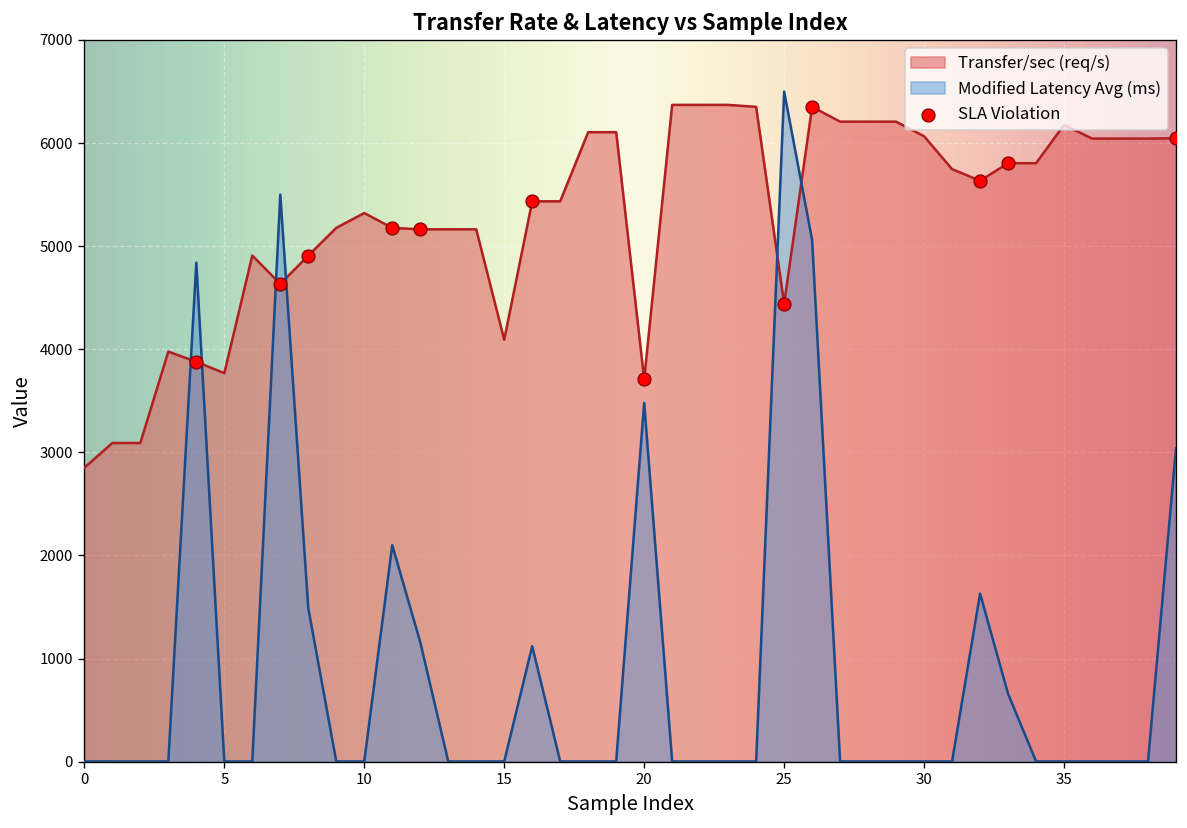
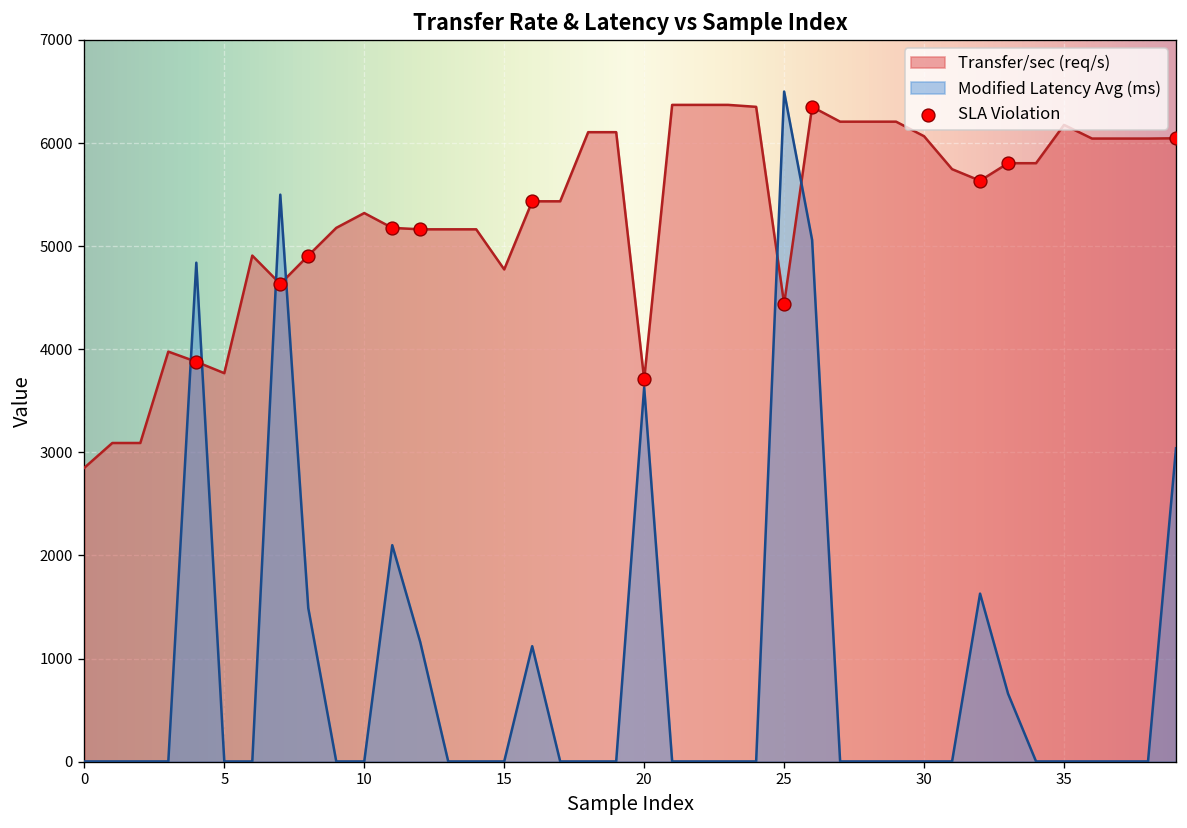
  {
    "Transfer/sec (req/s)": {
      "0": 2900,
      "5": 3800,
      "10": 5300,
-     "15": 4100,
+     "15": 4800,
      "30": 6100
    },
    "Modified Latency Avg (ms)": {
      "0": 0,
      "5": 0,
      "10": 0,
      "15": 0,
-     "20": 3500,
+     "20": 3600,
      "25": 6500,
      "30": 0,
      "35": 0
    }
  }
